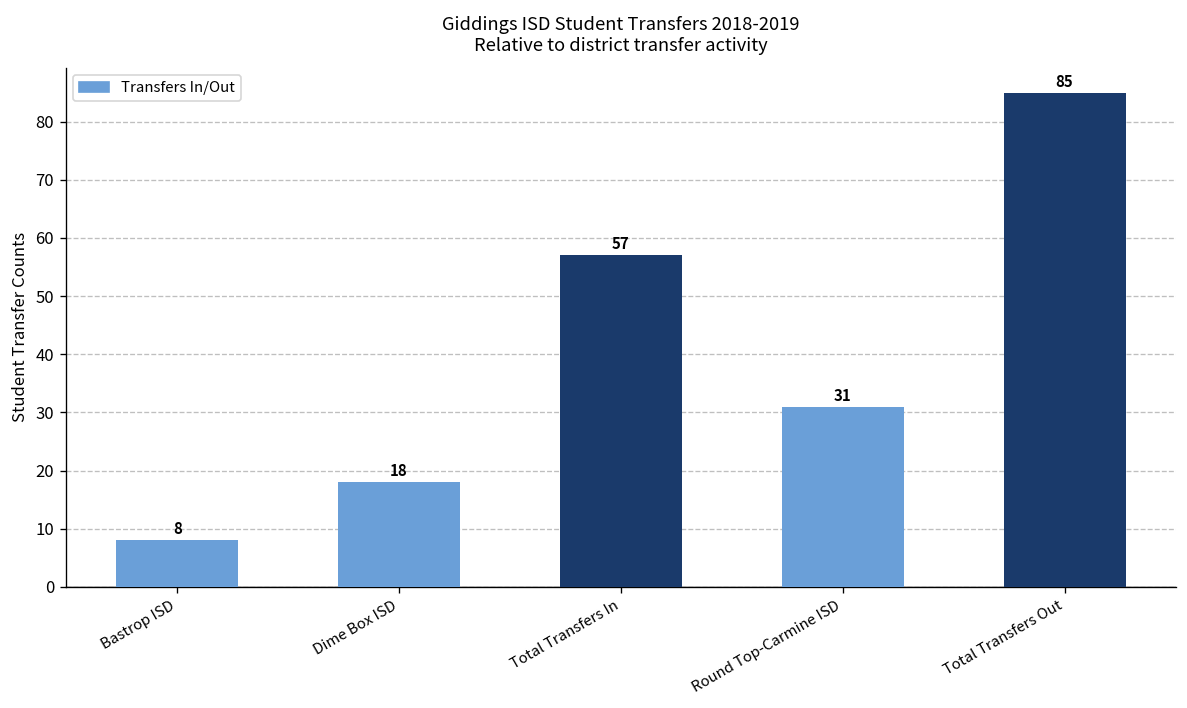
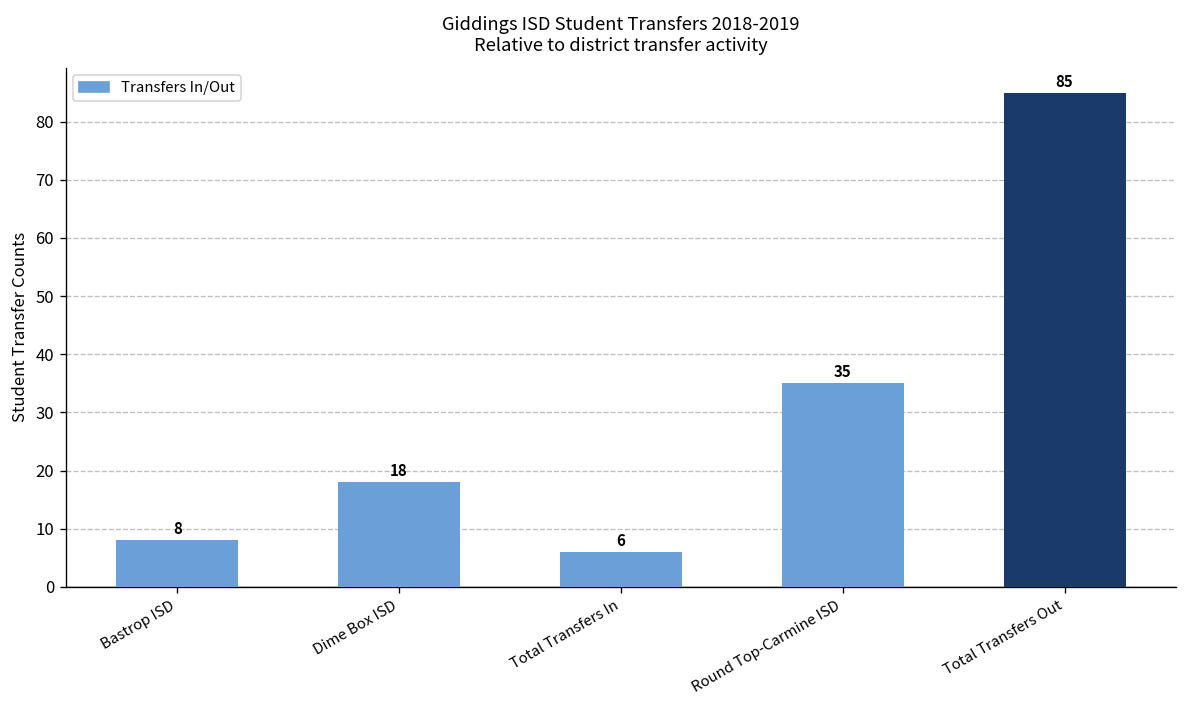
  {
    "Bastrop ISD": 8,
    "Dime Box ISD": 18,
-   "Total Transfers In": 57,
-   "Round Top-Carmine ISD": 31,
+   "Total Transfers In": 6,
+   "Round Top-Carmine ISD": 35,
    "Total Transfers Out": 85
  }
